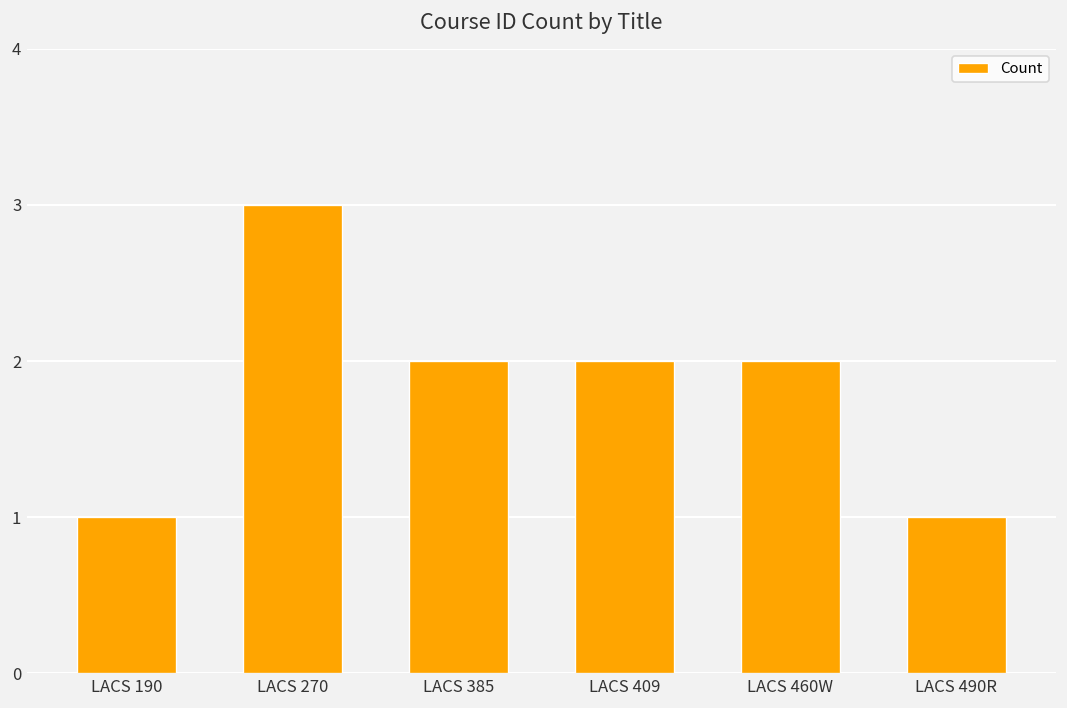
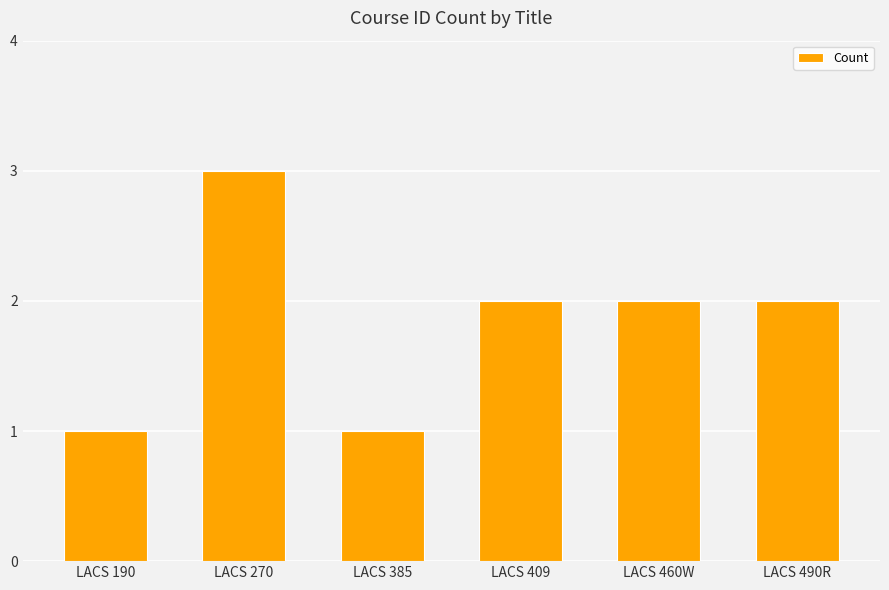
  {
    "LACS 190": 1,
    "LACS 270": 3,
-   "LACS 385": 2,
+   "LACS 385": 1,
    "LACS 409": 2,
    "LACS 460W": 2,
-   "LACS 490R": 1
+   "LACS 490R": 2
  }
